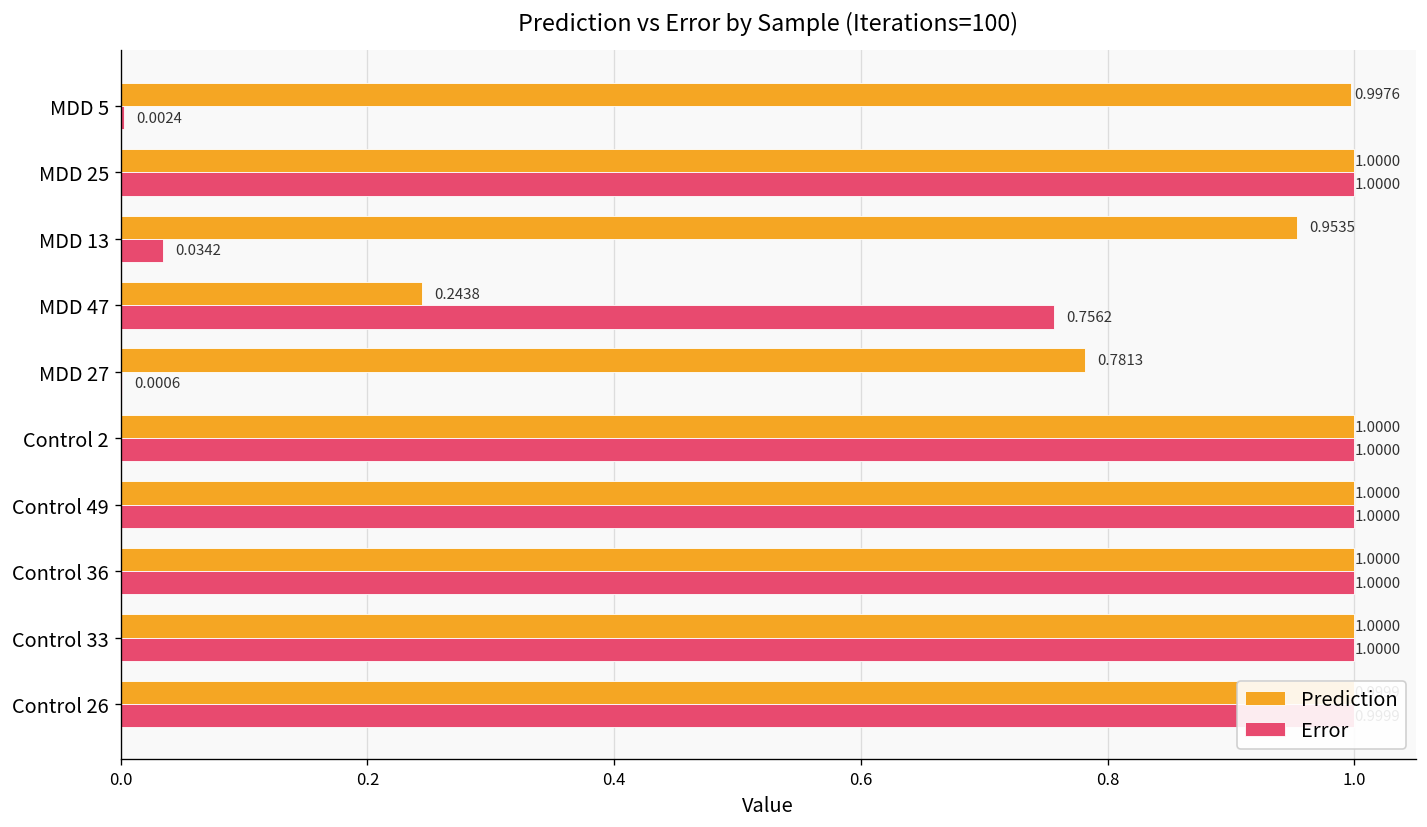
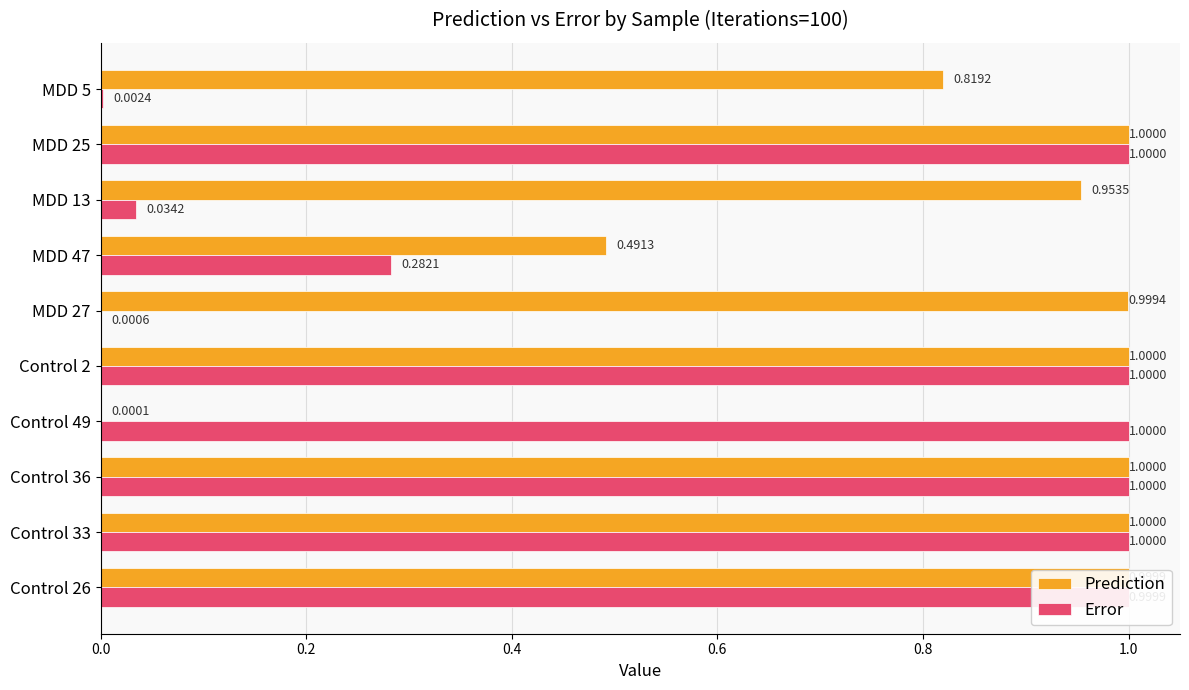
  {
    "Prediction": {
-     "MDD 5": 0.9976,
+     "MDD 5": 0.8192,
      "MDD 25": 1.0000,
      "MDD 13": 0.9535,
-     "MDD 47": 0.2438,
-     "MDD 27": 0.7813,
+     "MDD 47": 0.4913,
+     "MDD 27": 0.9994,
      "Control 2": 1.0000,
-     "Control 49": 1.0000,
+     "Control 49": 0.0001,
      "Control 36": 1.0000,
      "Control 33": 1.0000
    },
    "Error": {
      "MDD 5": 0.0024,
      "MDD 25": 1.0000,
      "MDD 13": 0.0342,
-     "MDD 47": 0.7562,
+     "MDD 47": 0.2821,
      "MDD 27": 0.0006,
      "Control 2": 1.0000,
      "Control 49": 1.0000,
      "Control 36": 1.0000,
      "Control 33": 1.0000
    }
  }
